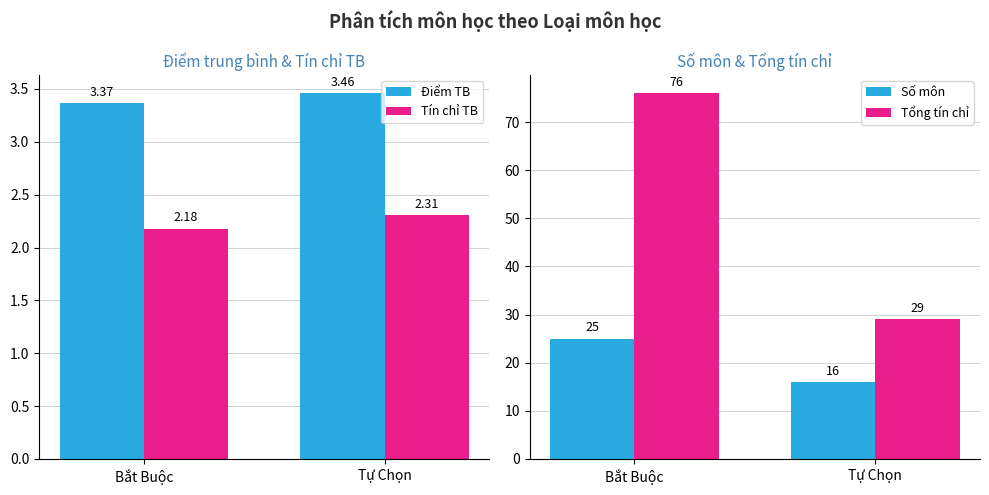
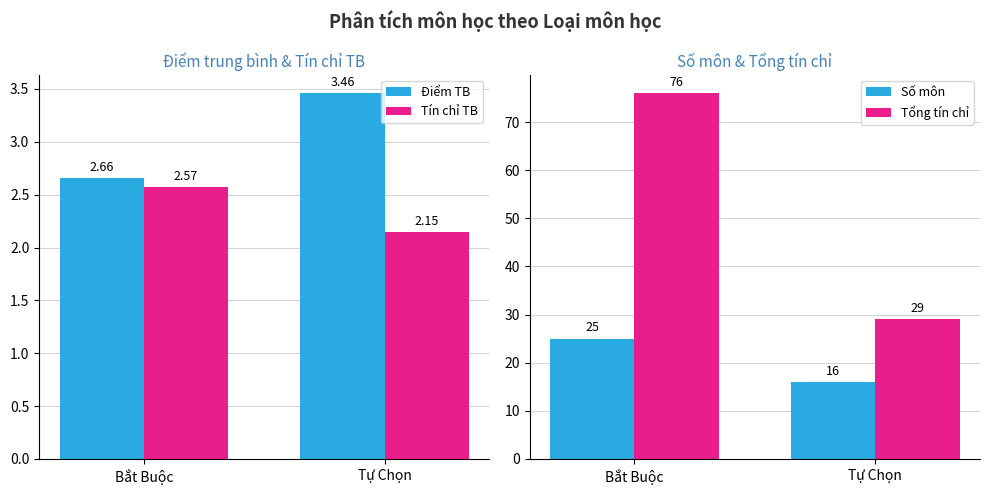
  {
    "Điểm trung bình & Tín chỉ TB": {
      "Điểm TB": {
-       "Bắt Buộc": 3.37,
+       "Bắt Buộc": 2.66,
        "Tự Chọn": 3.46
      },
      "Tín chỉ TB": {
-       "Bắt Buộc": 2.18,
-       "Tự Chọn": 2.31
+       "Bắt Buộc": 2.57,
+       "Tự Chọn": 2.15
      }
    },
    "Số môn & Tổng tín chỉ": {
      "Số môn": {
        "Bắt Buộc": 25,
        "Tự Chọn": 16
      },
      "Tổng tín chỉ": {
        "Bắt Buộc": 76,
        "Tự Chọn": 29
      }
    }
  }
